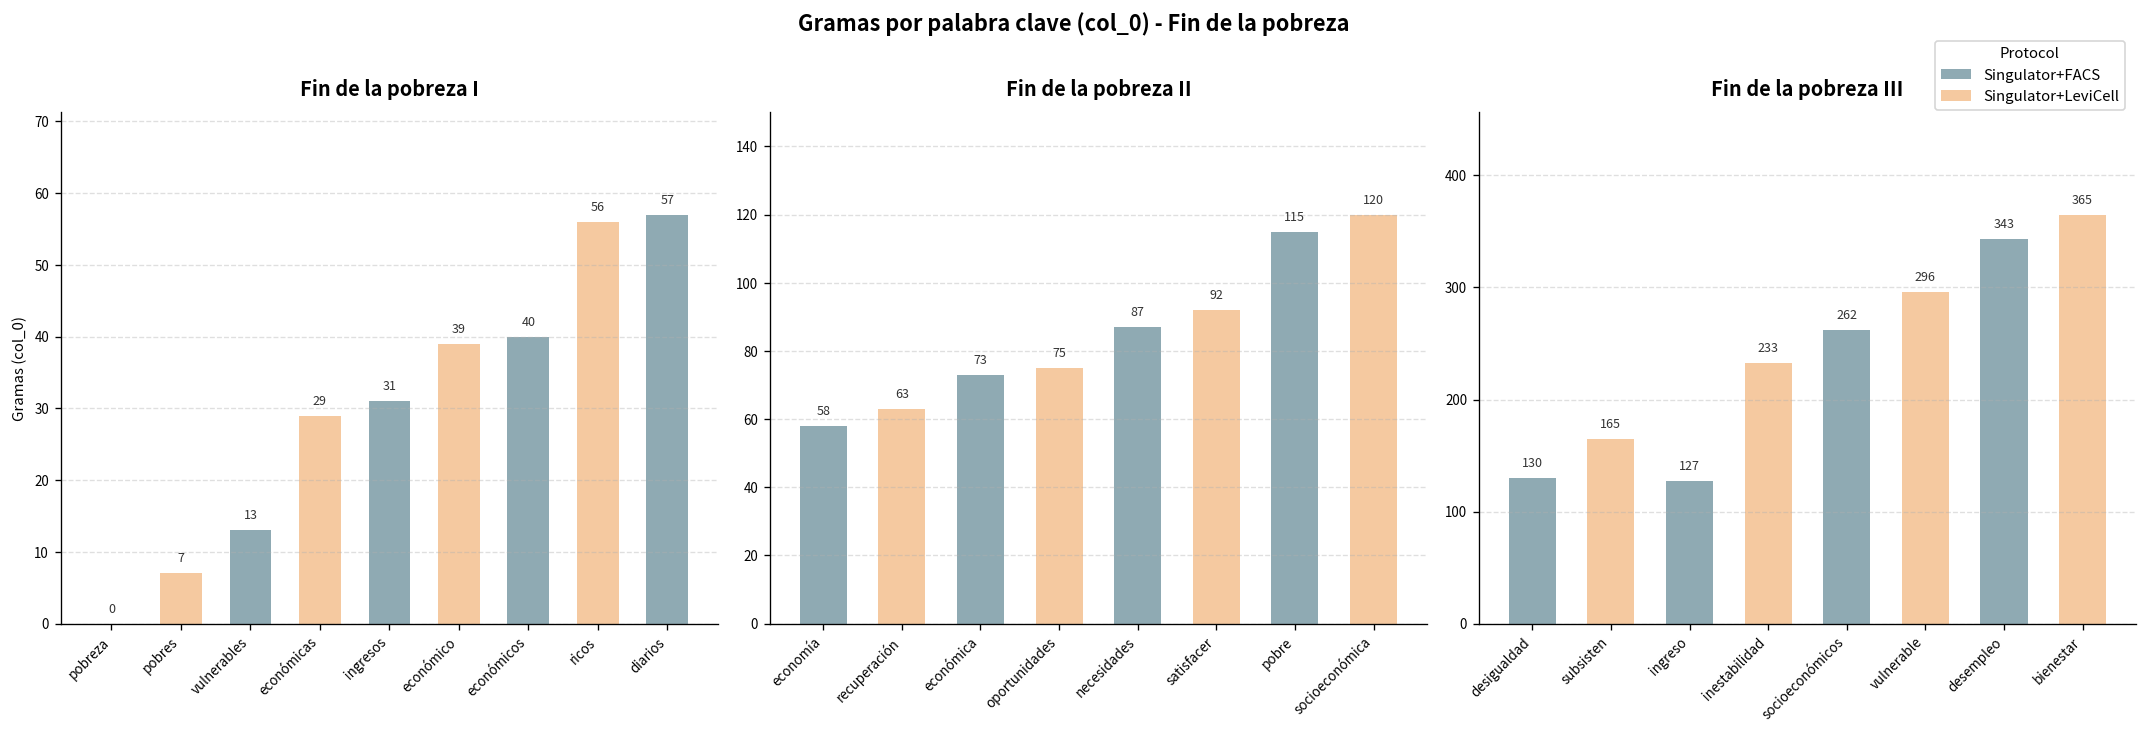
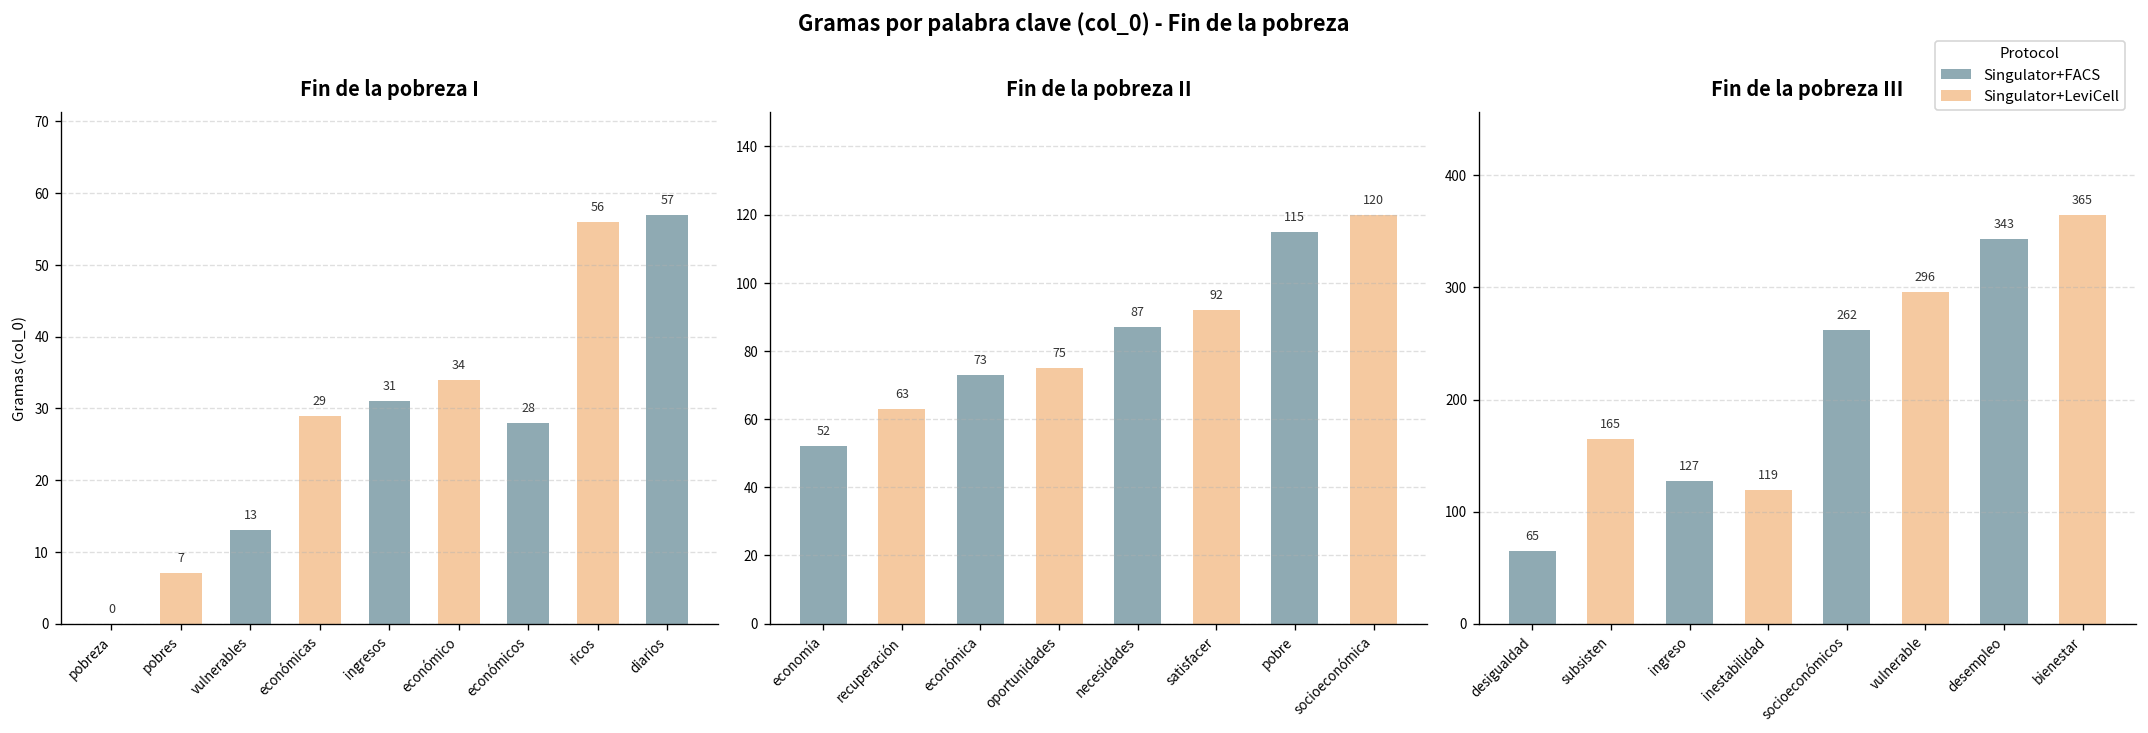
  {
    "Fin de la pobreza I": {
      "pobreza": 0,
      "pobres": 7,
      "vulnerables": 13,
      "económicas": 29,
      "ingresos": 31,
-     "económico": 39,
-     "económicos": 40,
+     "económico": 34,
+     "económicos": 28,
      "ricos": 56,
      "diarios": 57
    },
    "Fin de la pobreza II": {
-     "economía": 58,
+     "economía": 52,
      "recuperación": 63,
      "económica": 73,
      "oportunidades": 75,
      "necesidades": 87,
      "satisfacer": 92,
      "pobre": 115,
      "socioeconómica": 120
    },
    "Fin de la pobreza III": {
-     "desigualdad": 130,
+     "desigualdad": 65,
      "subsisten": 165,
      "ingreso": 127,
-     "inestabilidad": 233,
+     "inestabilidad": 119,
      "socioeconómicos": 262,
      "vulnerable": 296,
      "desempleo": 343,
      "bienestar": 365
    }
  }
